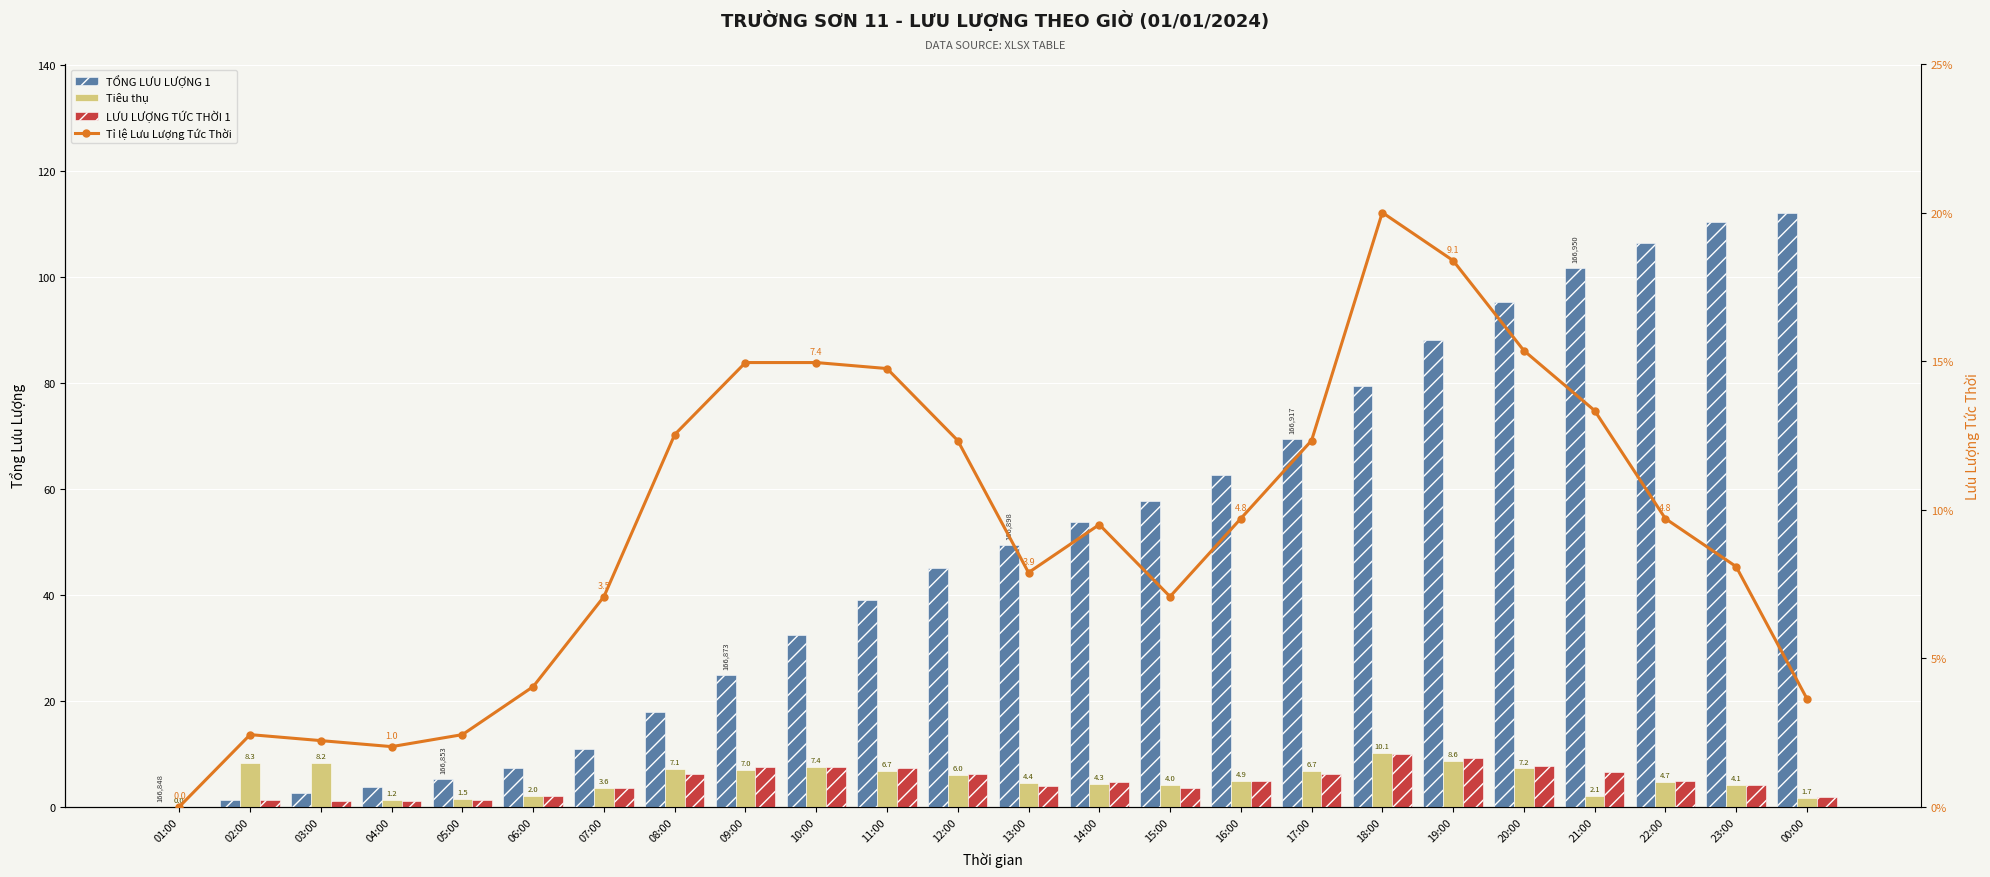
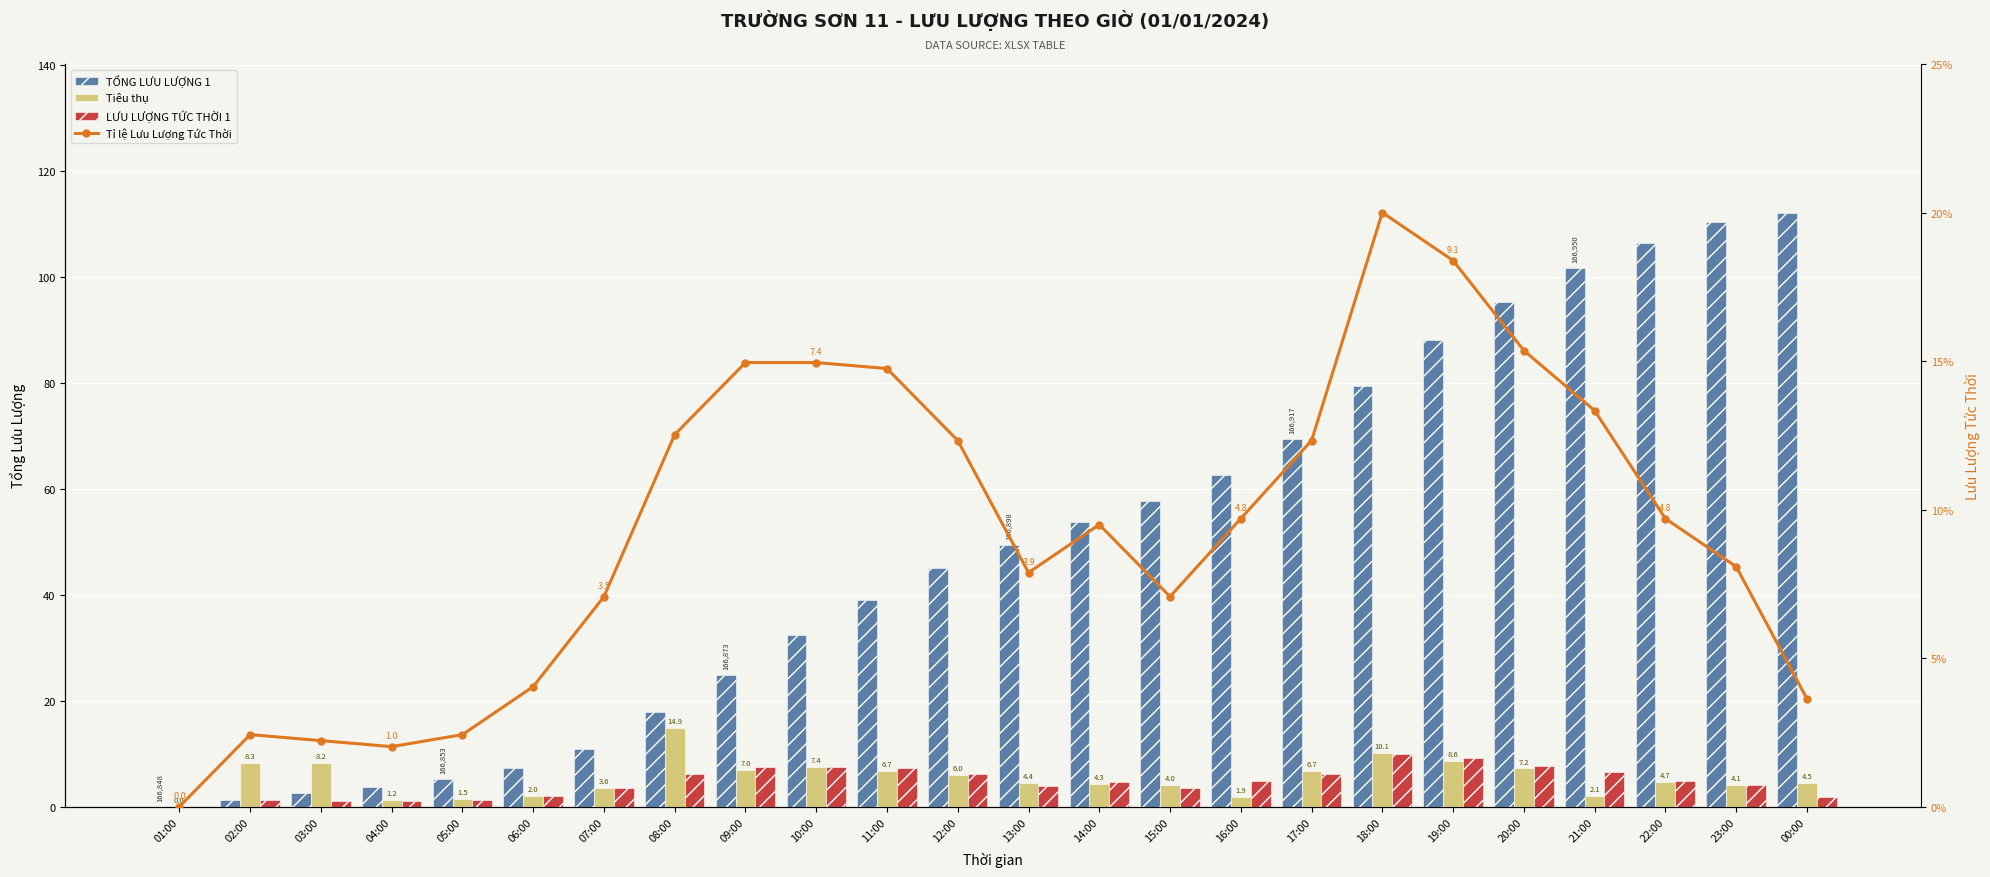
  {
    "Tiêu thụ": {
      "02:00": 8.3,
      "03:00": 8.2,
      "04:00": 1.2,
      "05:00": 1.5,
      "06:00": 2.0,
      "07:00": 3.6,
-     "08:00": 7.1,
+     "08:00": 14.9,
      "09:00": 7.0,
      "10:00": 7.4,
      "11:00": 6.7,
      "12:00": 6.0,
      "13:00": 4.4,
      "14:00": 4.3,
      "15:00": 4.0,
-     "16:00": 4.9,
+     "16:00": 1.9,
      "17:00": 6.7,
      "18:00": 10.1,
      "19:00": 8.6,
      "20:00": 7.2,
      "21:00": 2.1,
      "22:00": 4.7,
      "23:00": 4.1,
-     "00:00": 1.7
+     "00:00": 4.5
    }
  }
